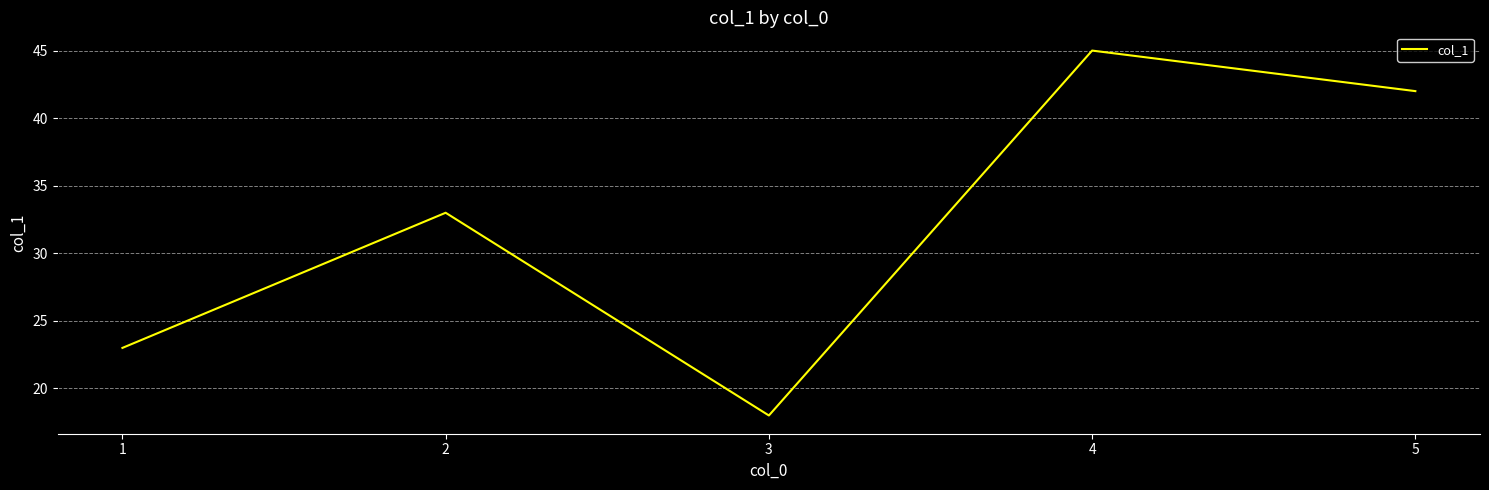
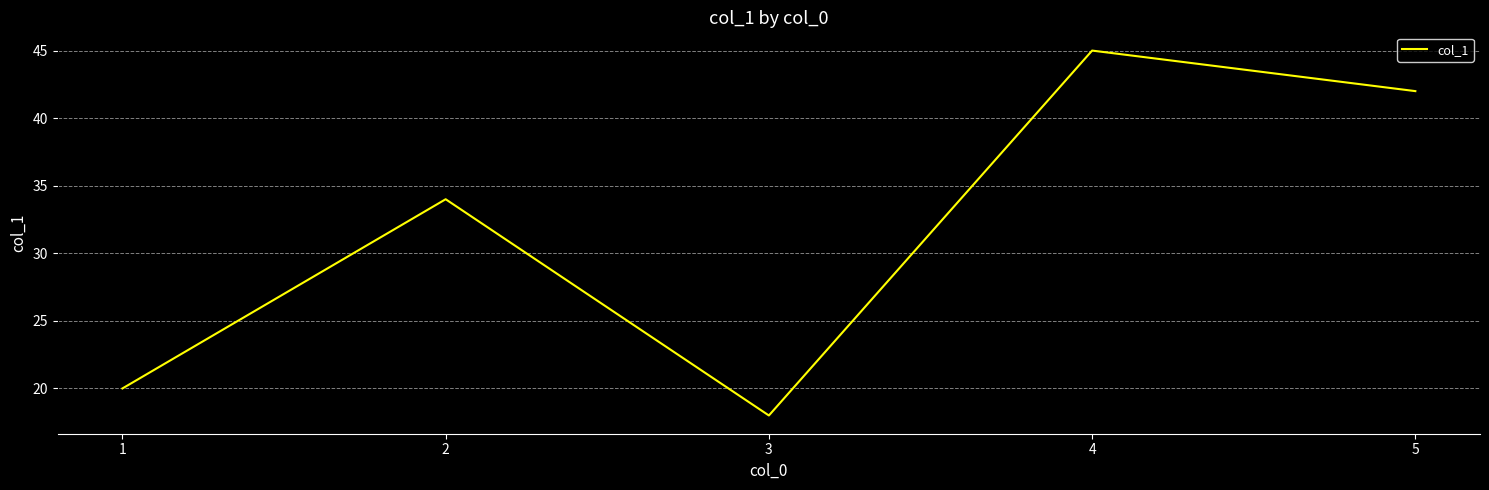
  {
-   "1": 23,
-   "2": 33,
+   "1": 20,
+   "2": 34,
    "3": 18,
    "4": 45,
    "5": 42
  }
